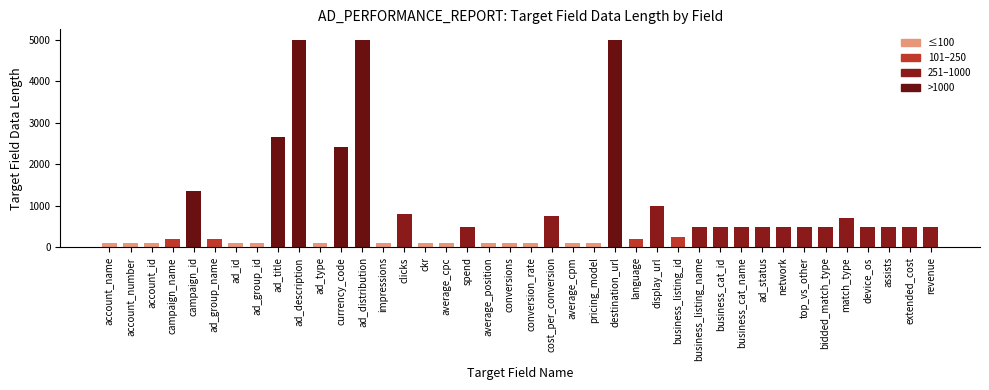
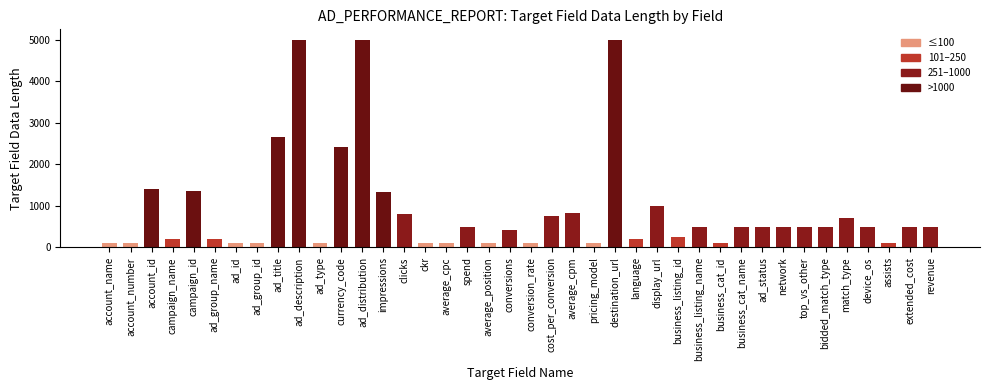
  {
    "account_name": 100,
    "account_number": 100,
-   "account_id": 100,
+   "account_id": 1400,
    "campaign_name": 200,
    "campaign_id": 1400,
    "ad_group_name": 200,
    "ad_id": 100,
    "ad_group_id": 100,
    "ad_title": 2700,
    "ad_description": 5000,
    "ad_type": 100,
    "currency_code": 2400,
    "ad_distribution": 5000,
-   "impressions": 100,
+   "impressions": 1300,
    "clicks": 800,
    "ckr": 100,
    "average_cpc": 100,
    "spend": 500,
    "average_position": 100,
-   "conversions": 100,
+   "conversions": 400,
    "conversion_rate": 100,
    "cost_per_conversion": 800,
-   "average_cpm": 100,
+   "average_cpm": 800,
    "pricing_model": 100,
    "destination_url": 5000,
    "language": 200,
    "display_url": 1000,
    "business_listing_id": 300,
    "business_listing_name": 500,
-   "business_cat_id": 500,
+   "business_cat_id": 100,
    "business_cat_name": 500,
    "ad_status": 500,
    "network": 500,
    "top_vs_other": 500,
    "bidded_match_type": 500,
    "match_type": 700,
    "device_os": 500,
-   "assists": 500,
+   "assists": 100,
    "extended_cost": 500,
    "revenue": 500
  }
